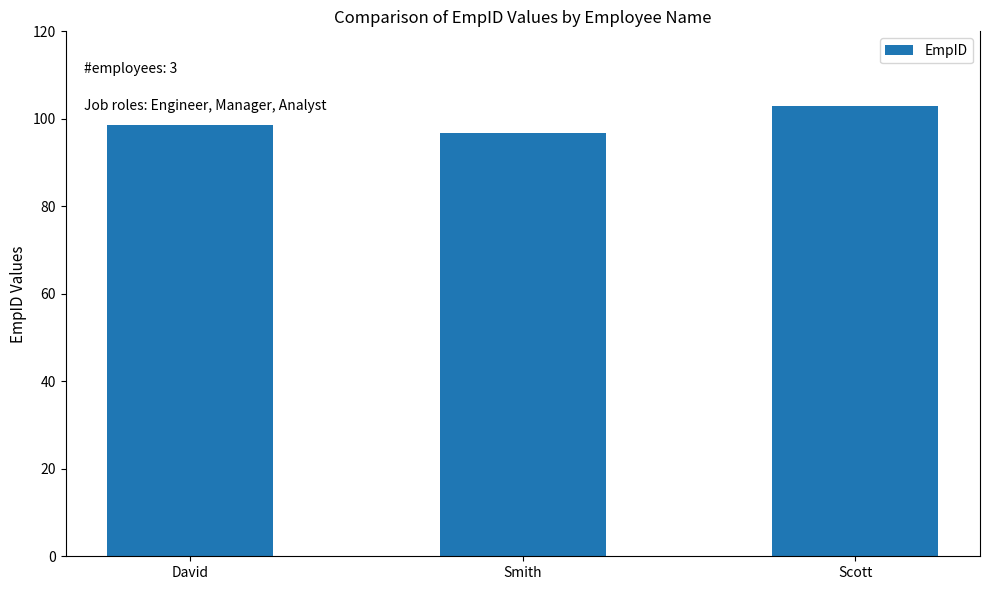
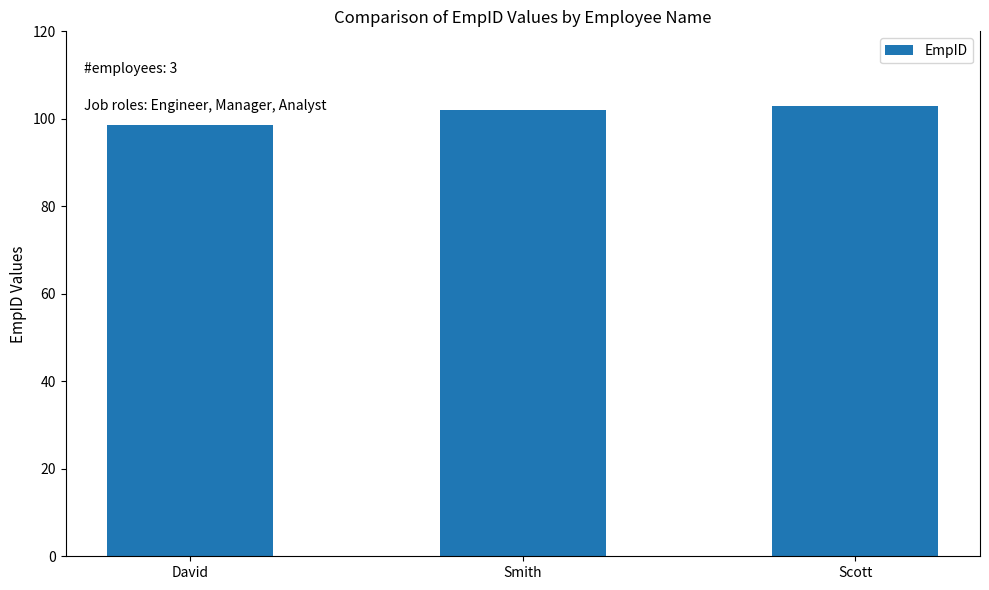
  {
    "David": 99,
-   "Smith": 97,
+   "Smith": 102,
    "Scott": 103
  }
